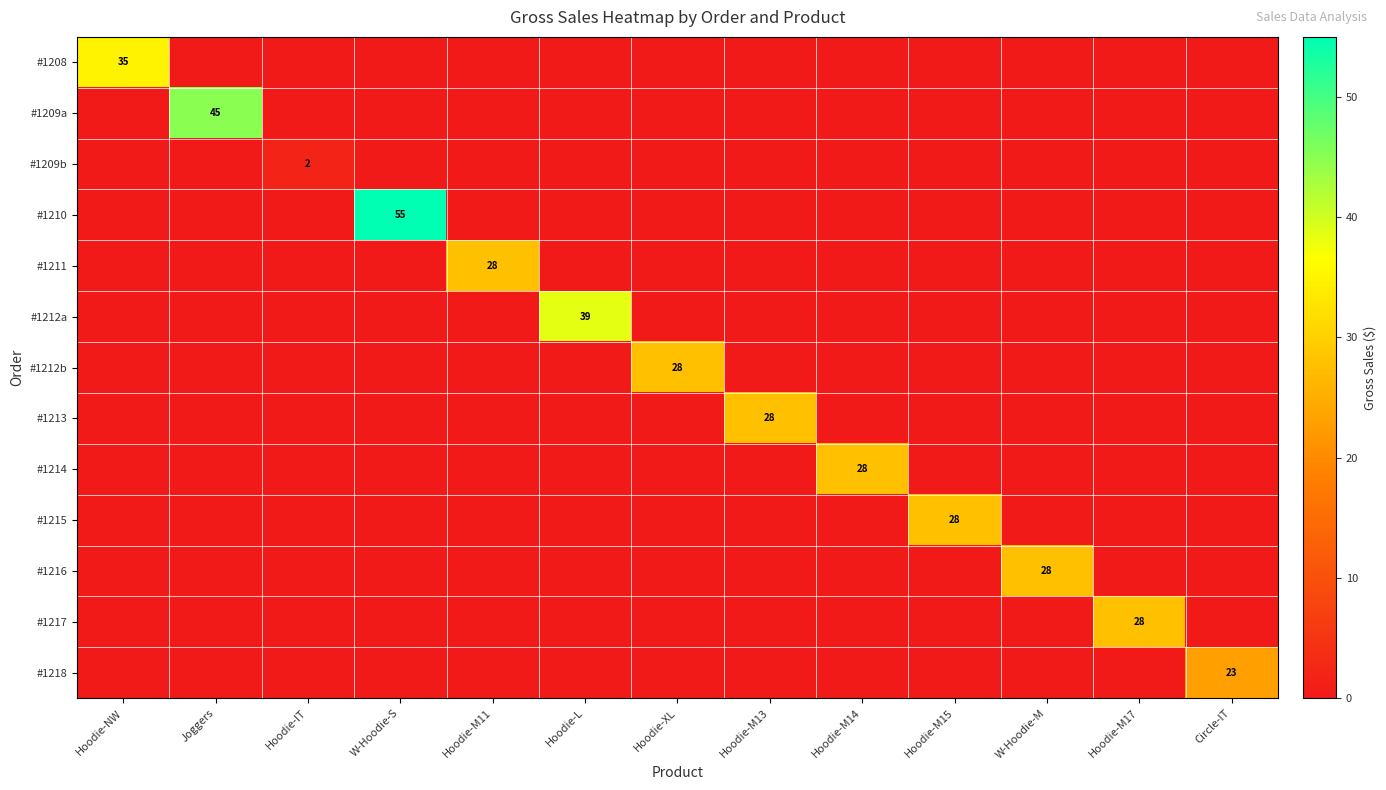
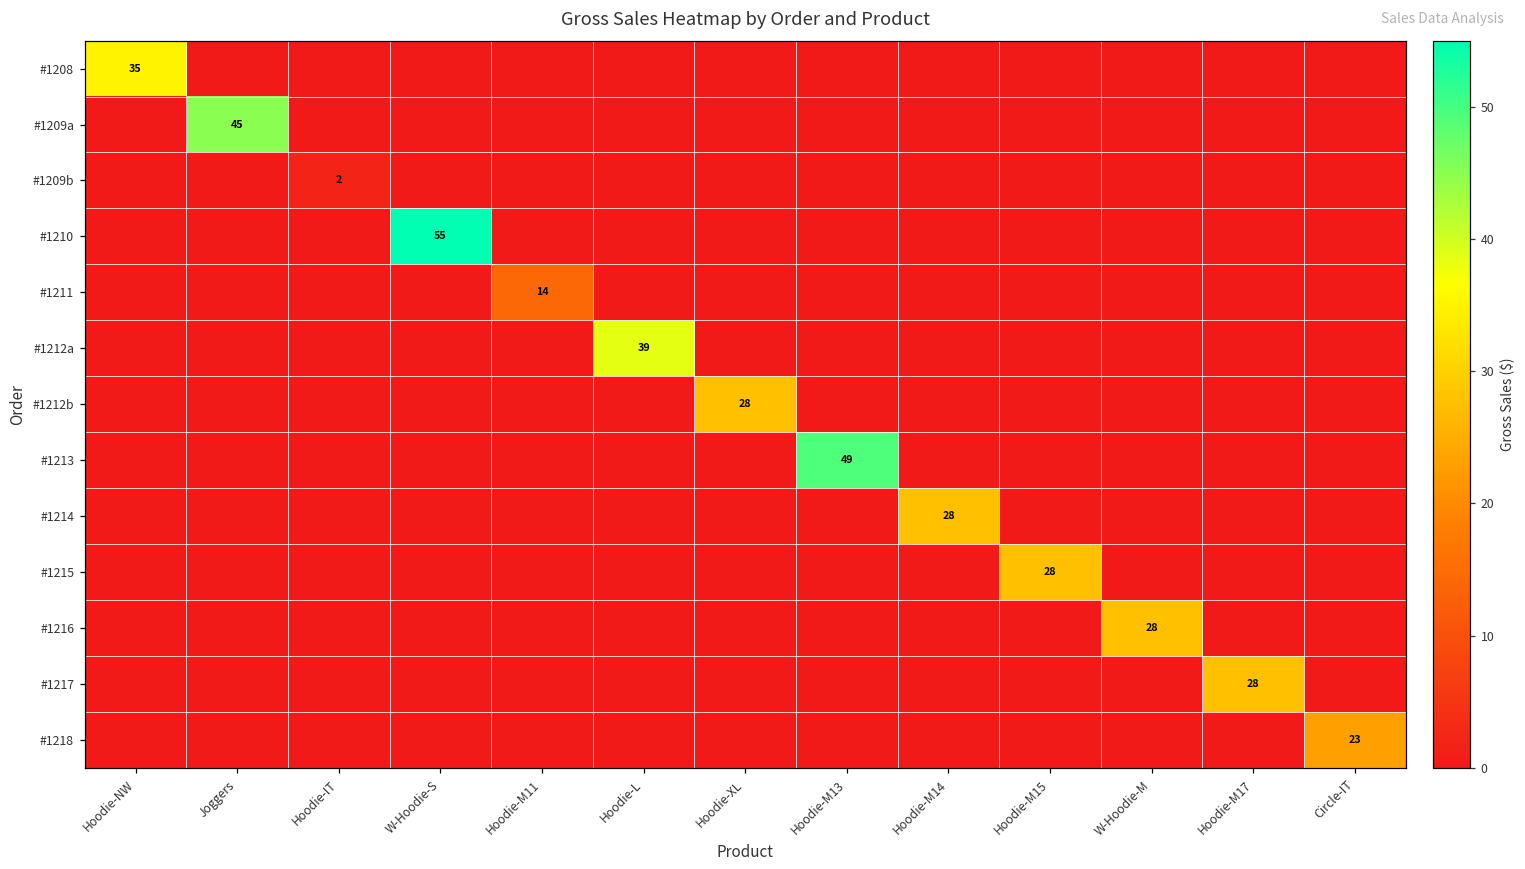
  {
    "#1208": {
      "Hoodie-NW": 35
    },
    "#1209a": {
      "Joggers": 45
    },
    "#1209b": {
      "Hoodie-IT": 2
    },
    "#1210": {
      "W-Hoodie-S": 55
    },
    "#1211": {
-     "Hoodie-M11": 28
+     "Hoodie-M11": 14
    },
    "#1212a": {
      "Hoodie-L": 39
    },
    "#1212b": {
      "Hoodie-XL": 28
    },
    "#1213": {
-     "Hoodie-M13": 28
+     "Hoodie-M13": 49
    },
    "#1214": {
      "Hoodie-M14": 28
    },
    "#1215": {
      "Hoodie-M15": 28
    },
    "#1216": {
      "W-Hoodie-M": 28
    },
    "#1217": {
      "Hoodie-M17": 28
    },
    "#1218": {
      "Circle-IT": 23
    }
  }
